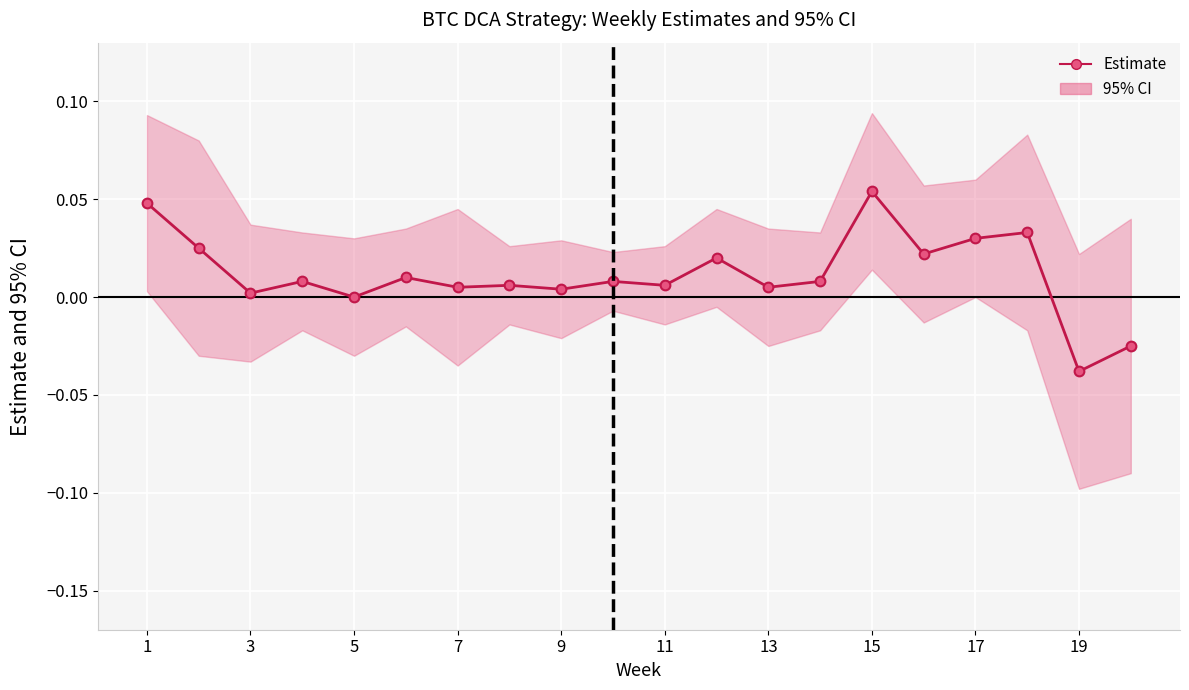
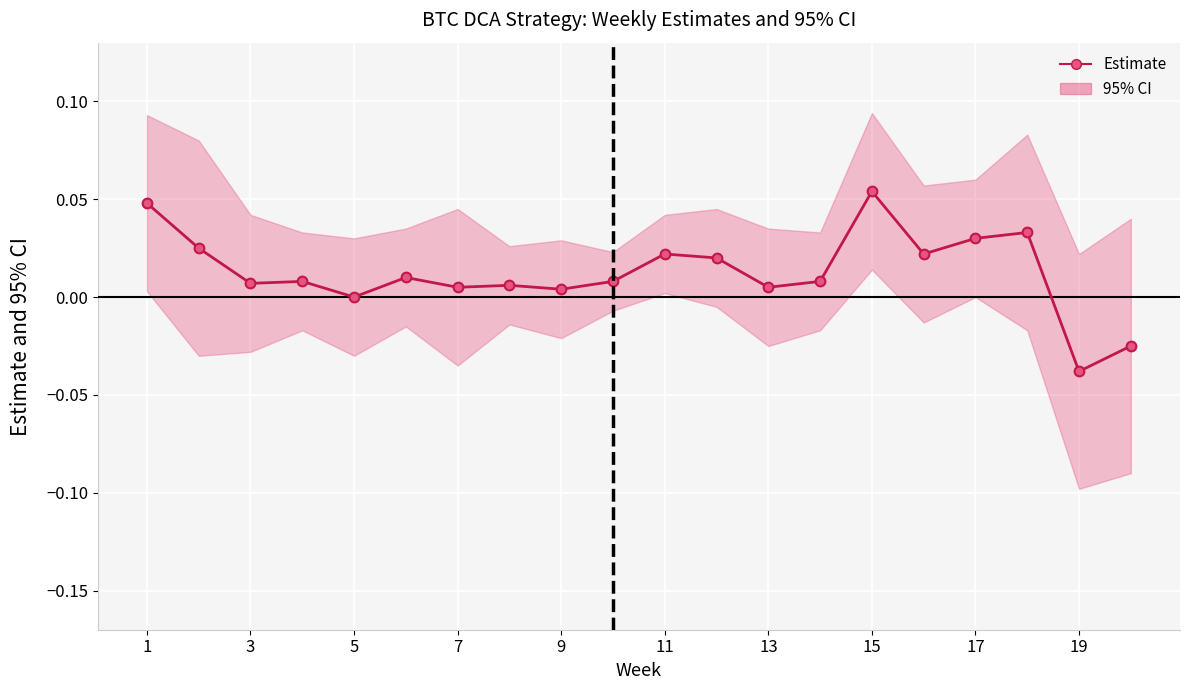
  {
    "Estimate": {
      "1": 0.048,
-     "3": 0.002,
+     "3": 0.007,
      "5": 0.000,
      "7": 0.005,
      "9": 0.004,
-     "11": 0.006,
+     "11": 0.022,
      "13": 0.005,
      "15": 0.054,
      "17": 0.030,
      "19": -0.038
    },
    "95% CI": {
      "17": 0.060
    }
  }
